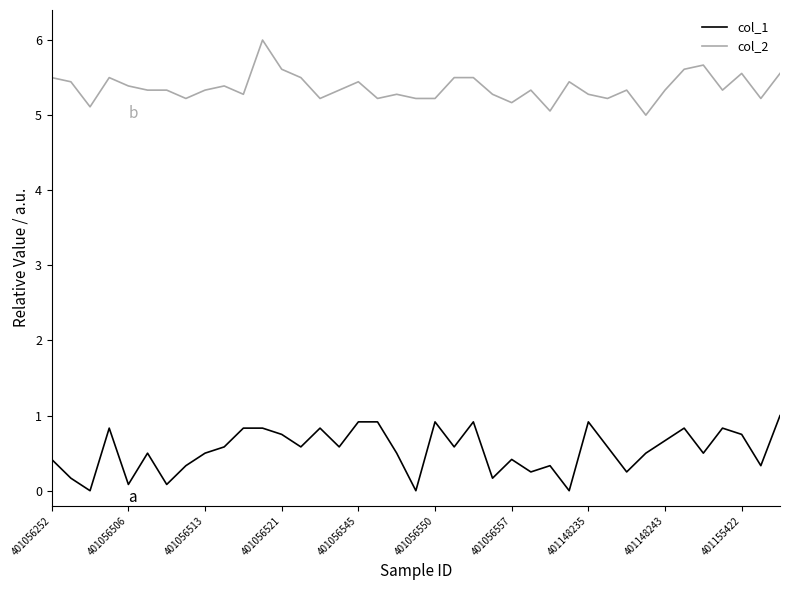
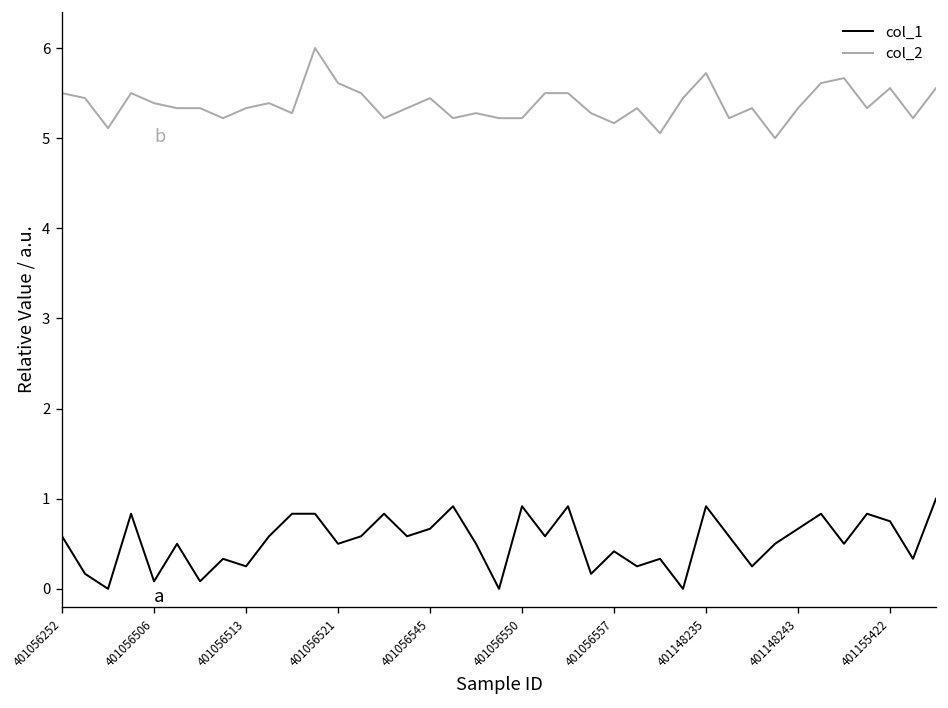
  {
    "col_1": {
-     "401056252": 0.4,
+     "401056252": 0.6,
      "401056506": 0.1,
-     "401056513": 0.5,
-     "401056521": 0.8,
-     "401056545": 0.9,
+     "401056513": 0.3,
+     "401056521": 0.5,
+     "401056545": 0.7,
      "401056550": 0.9,
      "401056557": 0.4,
      "401148235": 0.9,
      "401148243": 0.7,
      "401155422": 0.8
    },
    "col_2": {
      "401056252": 5.5,
      "401056506": 5.4,
      "401056513": 5.3,
      "401056521": 5.6,
      "401056545": 5.4,
      "401056550": 5.2,
      "401056557": 5.2,
-     "401148235": 5.3,
+     "401148235": 5.7,
      "401148243": 5.3,
      "401155422": 5.6
    }
  }
